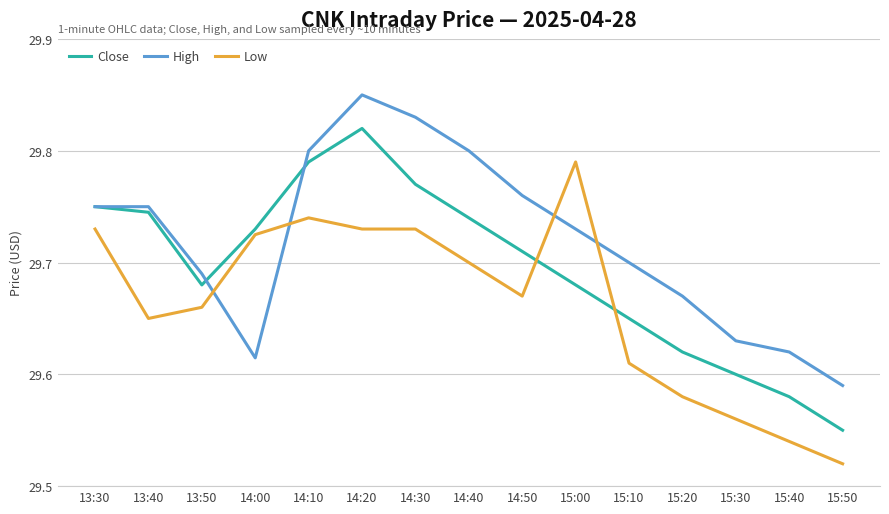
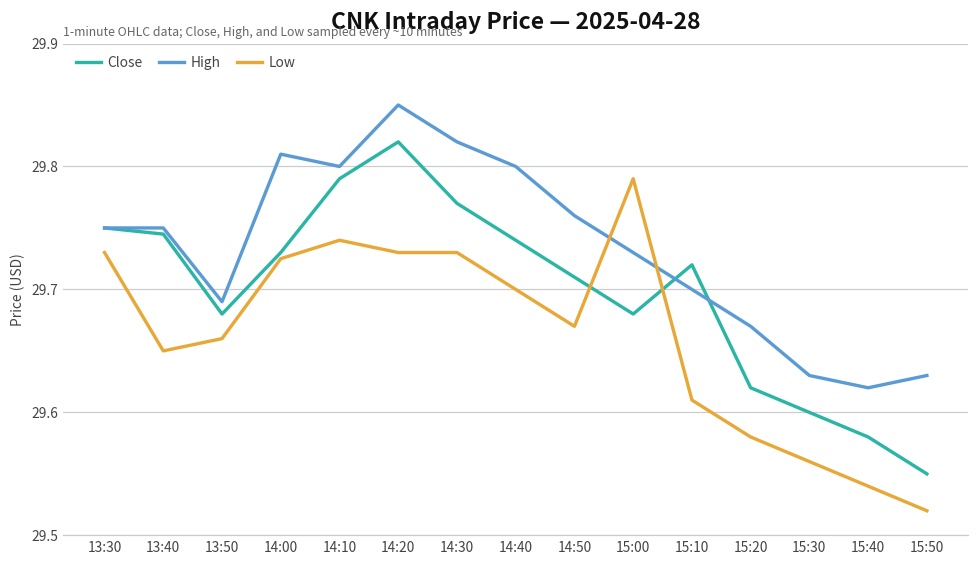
  {
    "Close": {
      "13:40": 29.745,
      "13:50": 29.68,
      "14:00": 29.73,
      "14:10": 29.79,
      "14:20": 29.82,
      "14:30": 29.77,
      "14:40": 29.74,
      "14:50": 29.71,
      "15:00": 29.68,
-     "15:10": 29.65,
+     "15:10": 29.72,
      "15:20": 29.62,
      "15:30": 29.60,
      "15:40": 29.58,
      "15:50": 29.55
    },
    "High": {
      "13:40": 29.750,
      "13:50": 29.690,
-     "14:00": 29.615,
+     "14:00": 29.810,
      "14:10": 29.800,
      "14:20": 29.850,
-     "14:30": 29.83,
+     "14:30": 29.82,
      "14:40": 29.800,
      "14:50": 29.760,
      "15:00": 29.730,
      "15:10": 29.700,
      "15:20": 29.670,
      "15:30": 29.630,
      "15:40": 29.620,
-     "15:50": 29.59
+     "15:50": 29.63
    },
    "Low": {
      "13:30": 29.730,
      "13:40": 29.650,
      "13:50": 29.660,
      "14:00": 29.725,
      "14:10": 29.740,
      "14:20": 29.730,
      "14:30": 29.730,
      "14:40": 29.700,
      "14:50": 29.670,
      "15:00": 29.790,
      "15:10": 29.610,
      "15:20": 29.580,
      "15:30": 29.560,
      "15:40": 29.540,
      "15:50": 29.520
    }
  }
